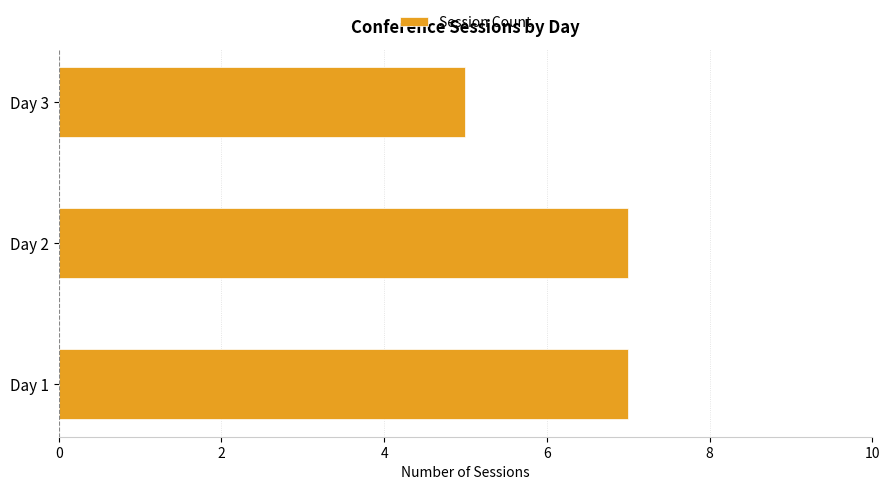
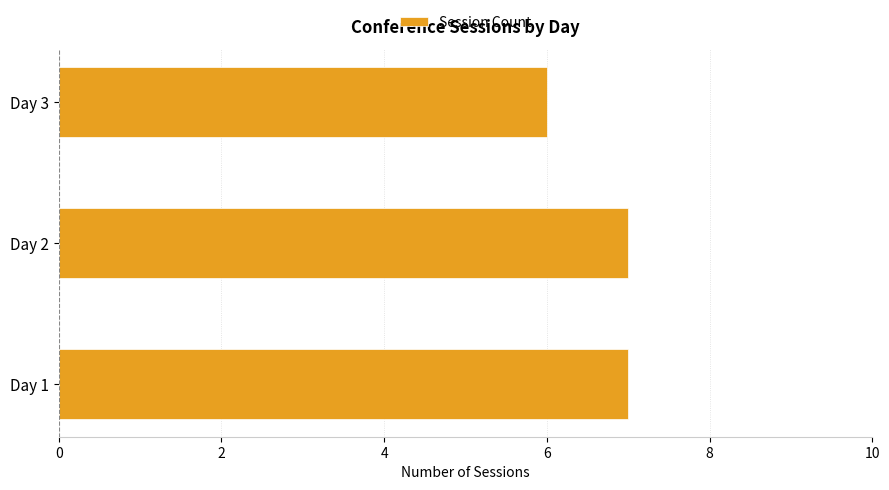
  {
-   "Day 3": 5,
+   "Day 3": 6,
    "Day 2": 7,
    "Day 1": 7
  }
